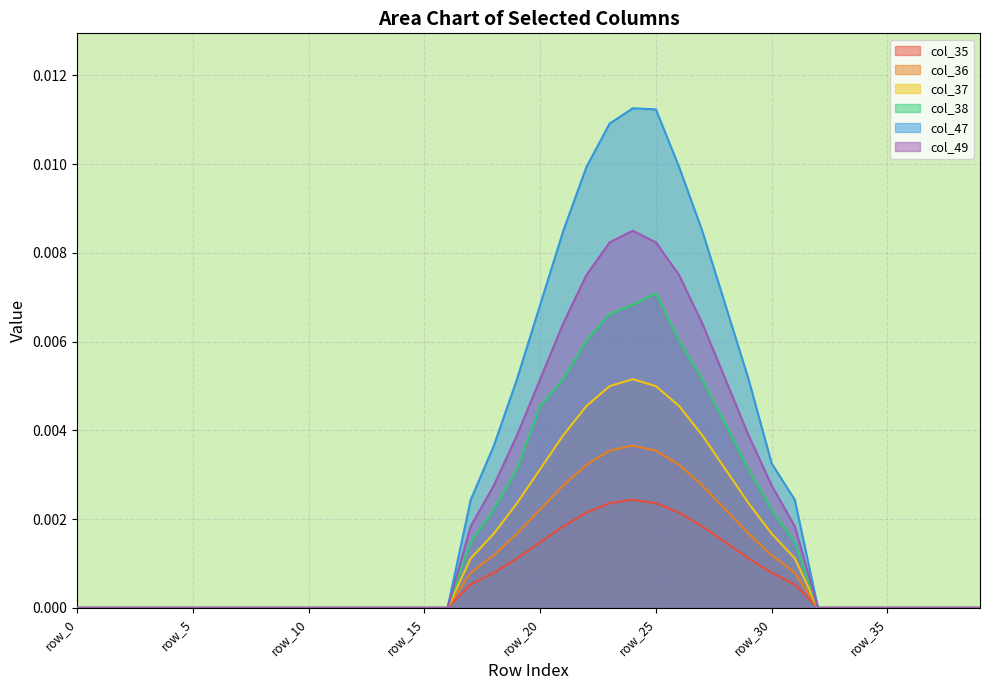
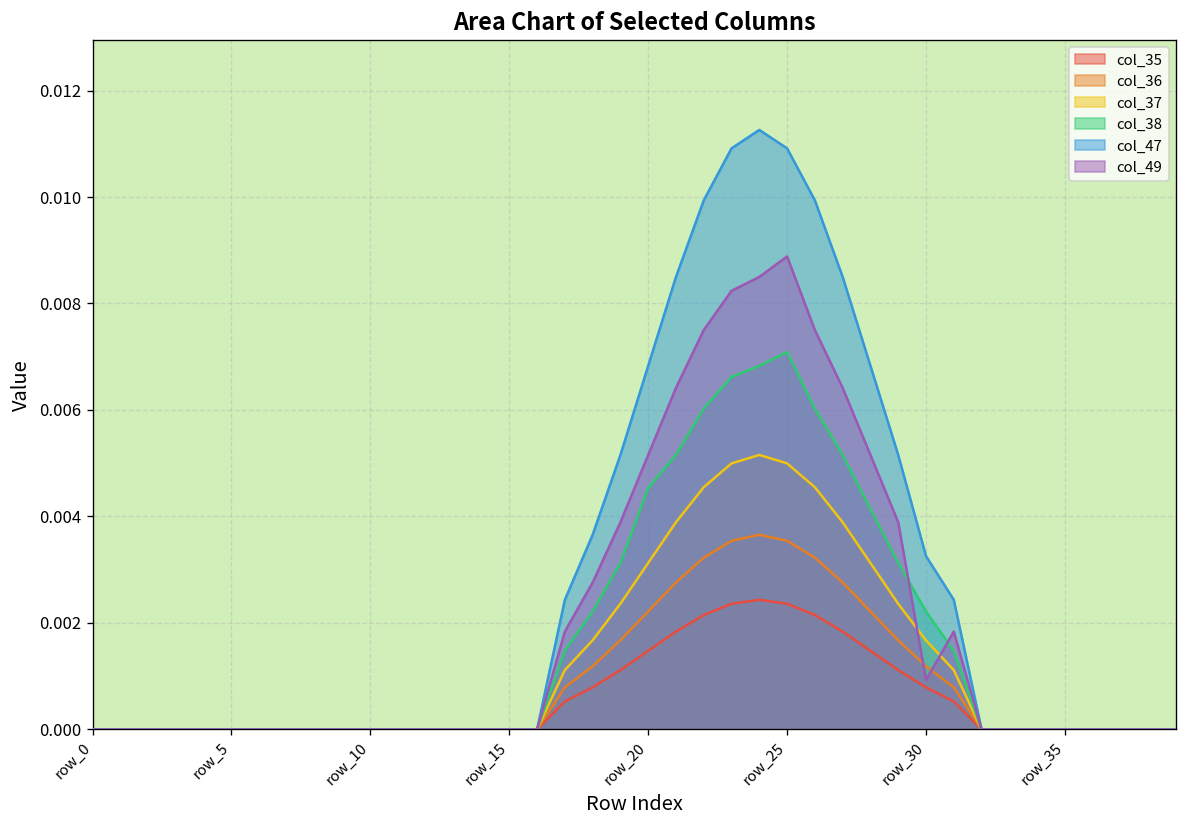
  {
    "col_38": {
      "row_20": 0.0045,
      "row_25": 0.0071,
      "row_30": 0.0022
    },
    "col_47": {
      "row_20": 0.0068,
-     "row_25": 0.0112,
+     "row_25": 0.0109,
      "row_30": 0.0033
    },
    "col_49": {
      "row_20": 0.0052,
-     "row_25": 0.0082,
-     "row_30": 0.0028
+     "row_25": 0.0089,
+     "row_30": 0.0009
    }
  }
